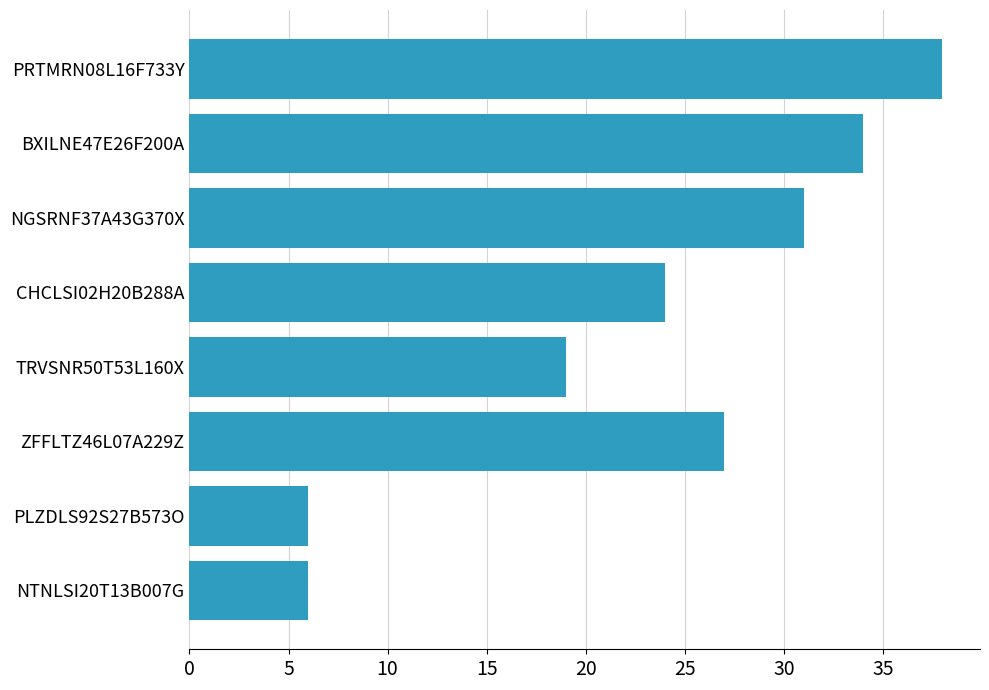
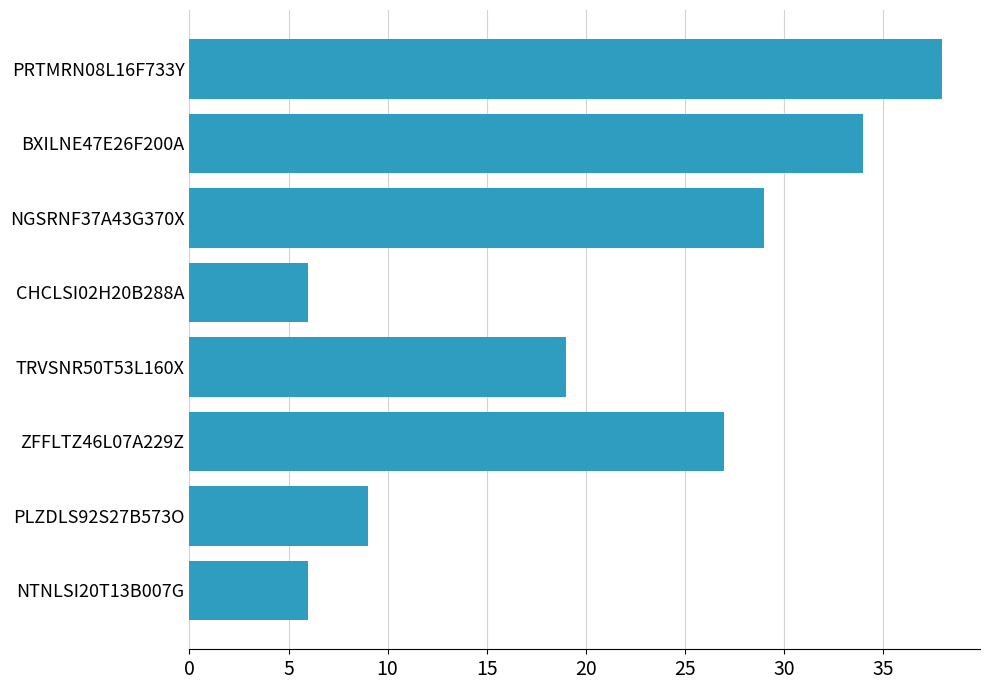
  {
    "PRTMRN08L16F733Y": 38,
    "BXILNE47E26F200A": 34,
-   "NGSRNF37A43G370X": 31,
-   "CHCLSI02H20B288A": 24,
+   "NGSRNF37A43G370X": 29,
+   "CHCLSI02H20B288A": 6,
    "TRVSNR50T53L160X": 19,
    "ZFFLTZ46L07A229Z": 27,
-   "PLZDLS92S27B573O": 6,
+   "PLZDLS92S27B573O": 9,
    "NTNLSI20T13B007G": 6
  }
